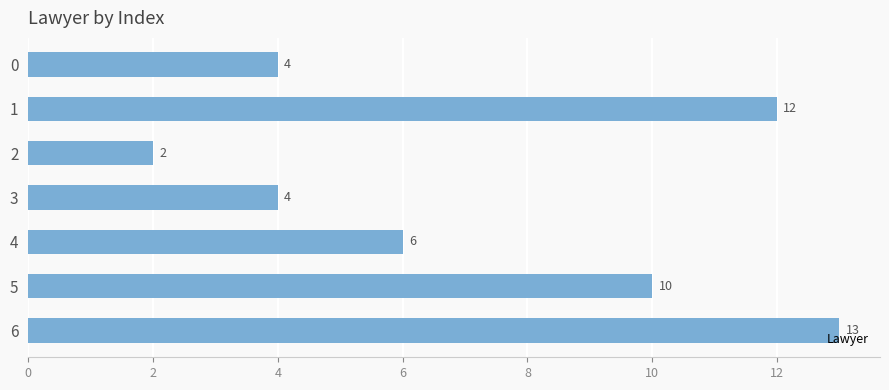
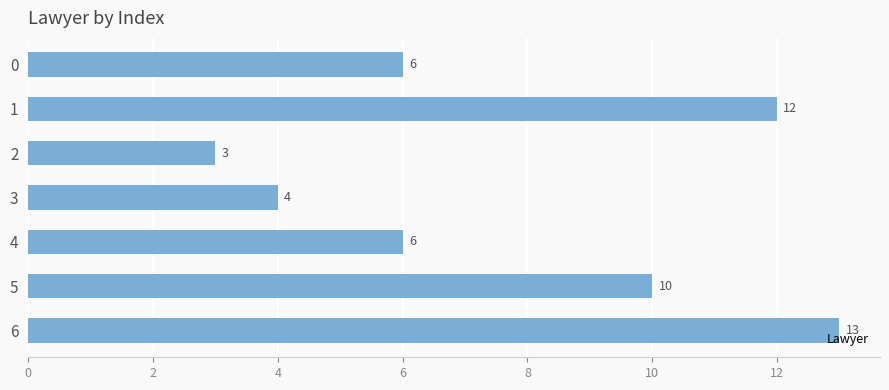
  {
-   "0": 4,
+   "0": 6,
    "1": 12,
-   "2": 2,
+   "2": 3,
    "3": 4,
    "4": 6,
    "5": 10,
    "6": 13
  }
